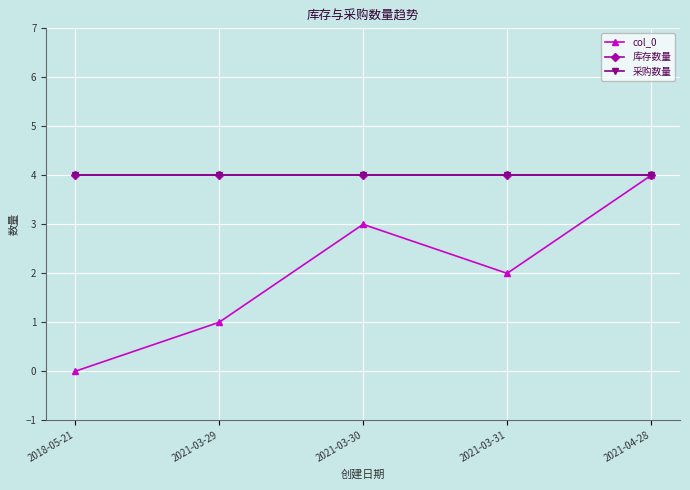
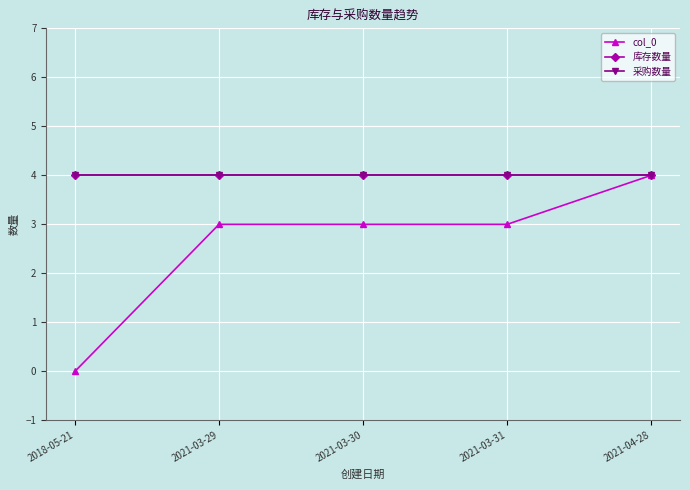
  {
    "col_0": {
      "2018-05-21": 0,
-     "2021-03-29": 1,
+     "2021-03-29": 3,
      "2021-03-30": 3,
-     "2021-03-31": 2
+     "2021-03-31": 3
    },
    "采购数量": {
      "2018-05-21": 4,
      "2021-03-29": 4,
      "2021-03-30": 4,
      "2021-03-31": 4
    }
  }
